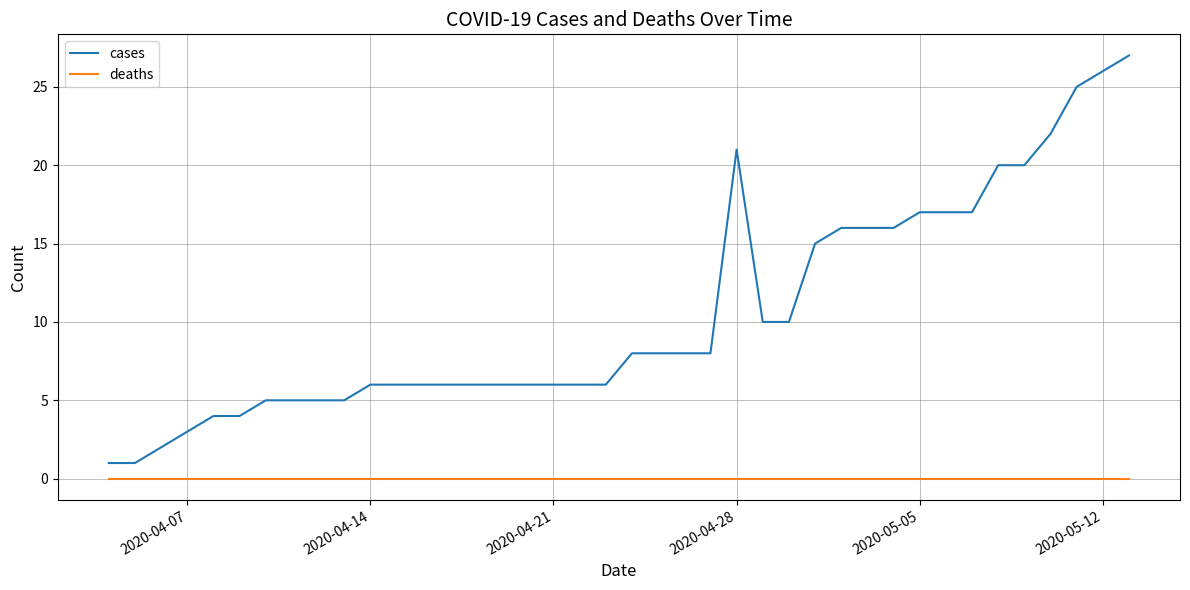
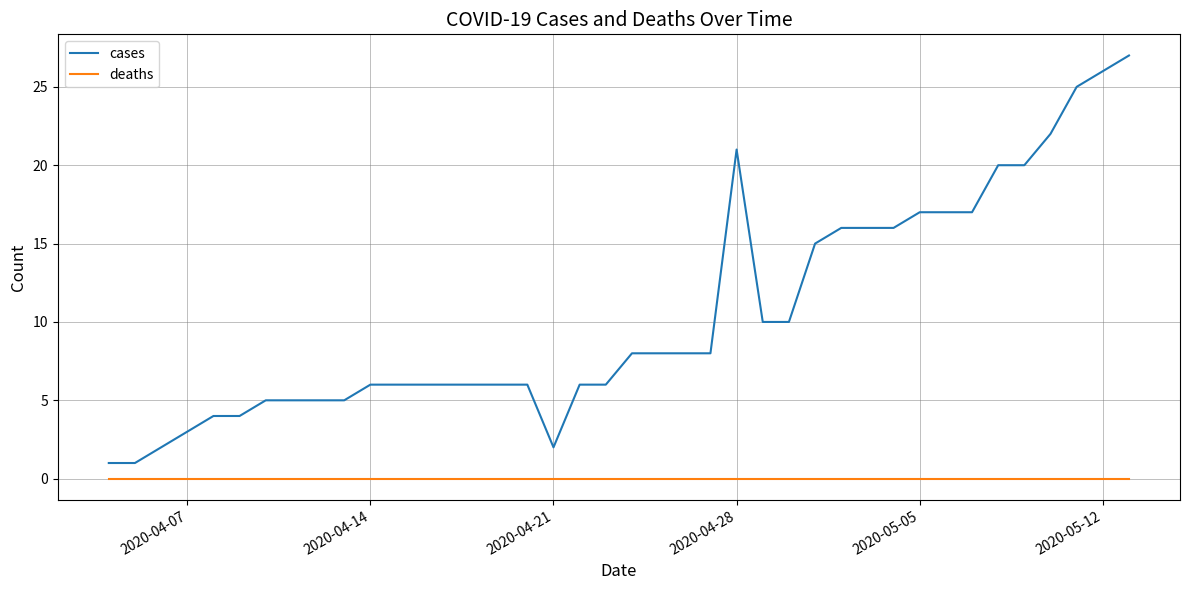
  {
    "cases": {
      "2020-04-07": 3,
      "2020-04-14": 6,
-     "2020-04-21": 6,
+     "2020-04-21": 2,
      "2020-04-28": 21,
      "2020-05-05": 17,
      "2020-05-12": 26
    },
    "deaths": {
      "2020-04-07": 0,
      "2020-04-14": 0,
      "2020-04-21": 0,
      "2020-04-28": 0,
      "2020-05-05": 0,
      "2020-05-12": 0
    }
  }
